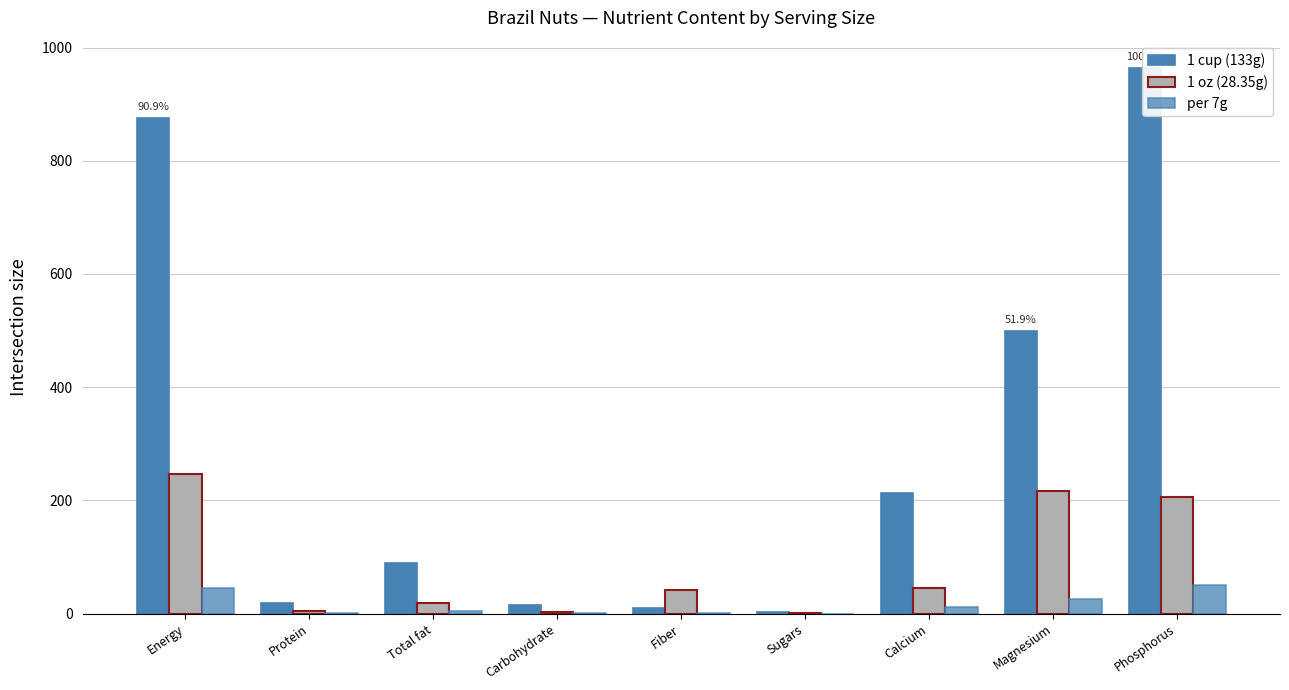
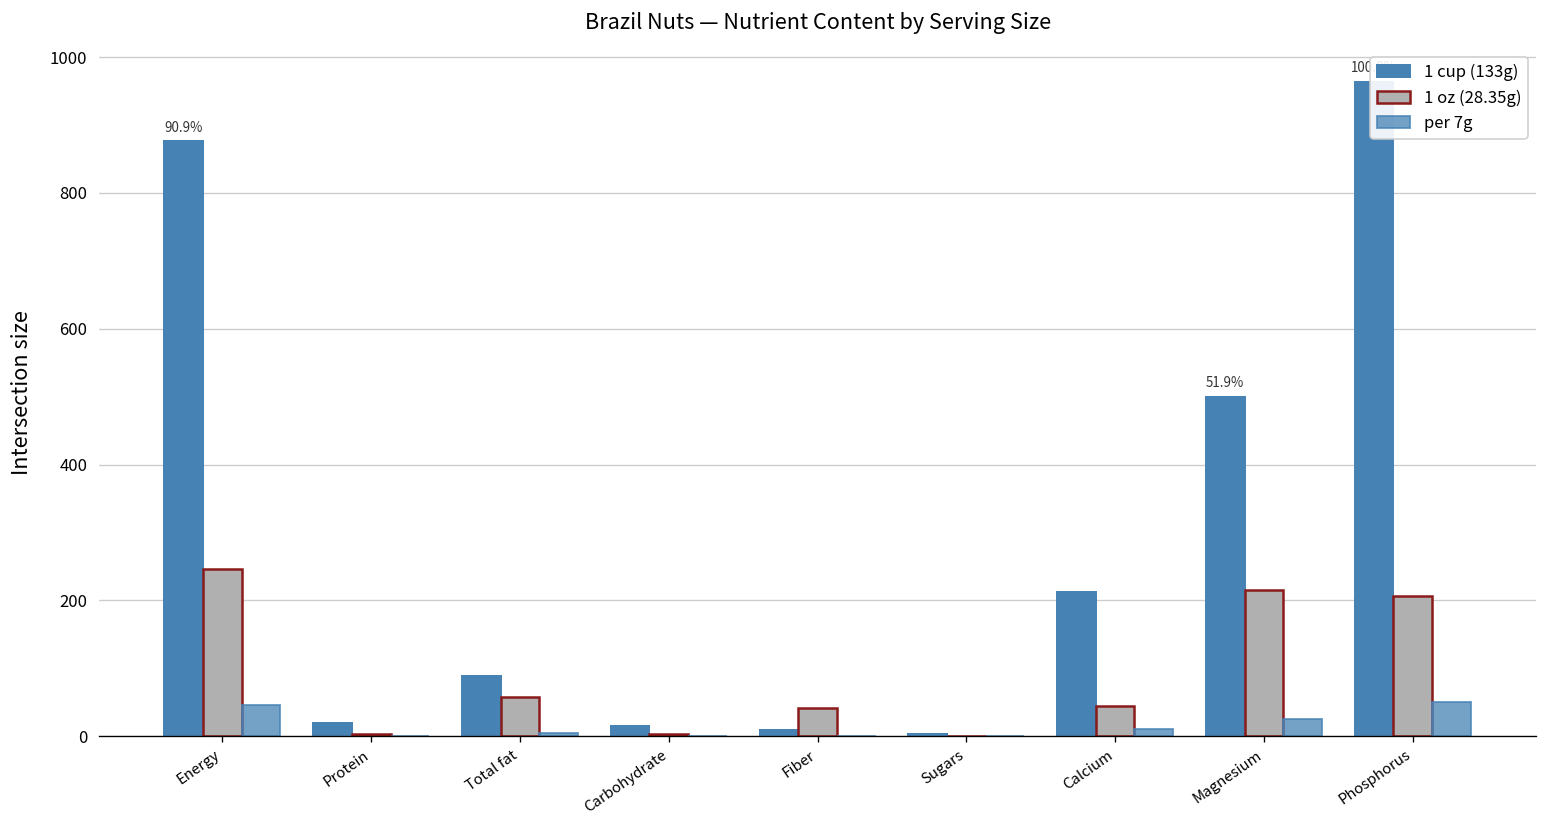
  {
    "1 oz (28.35g)": {
      "Energy": 250,
-     "Total fat": 20,
+     "Total fat": 60,
      "Fiber": 40,
      "Calcium": 50,
      "Magnesium": 220,
      "Phosphorus": 210
    }
  }
